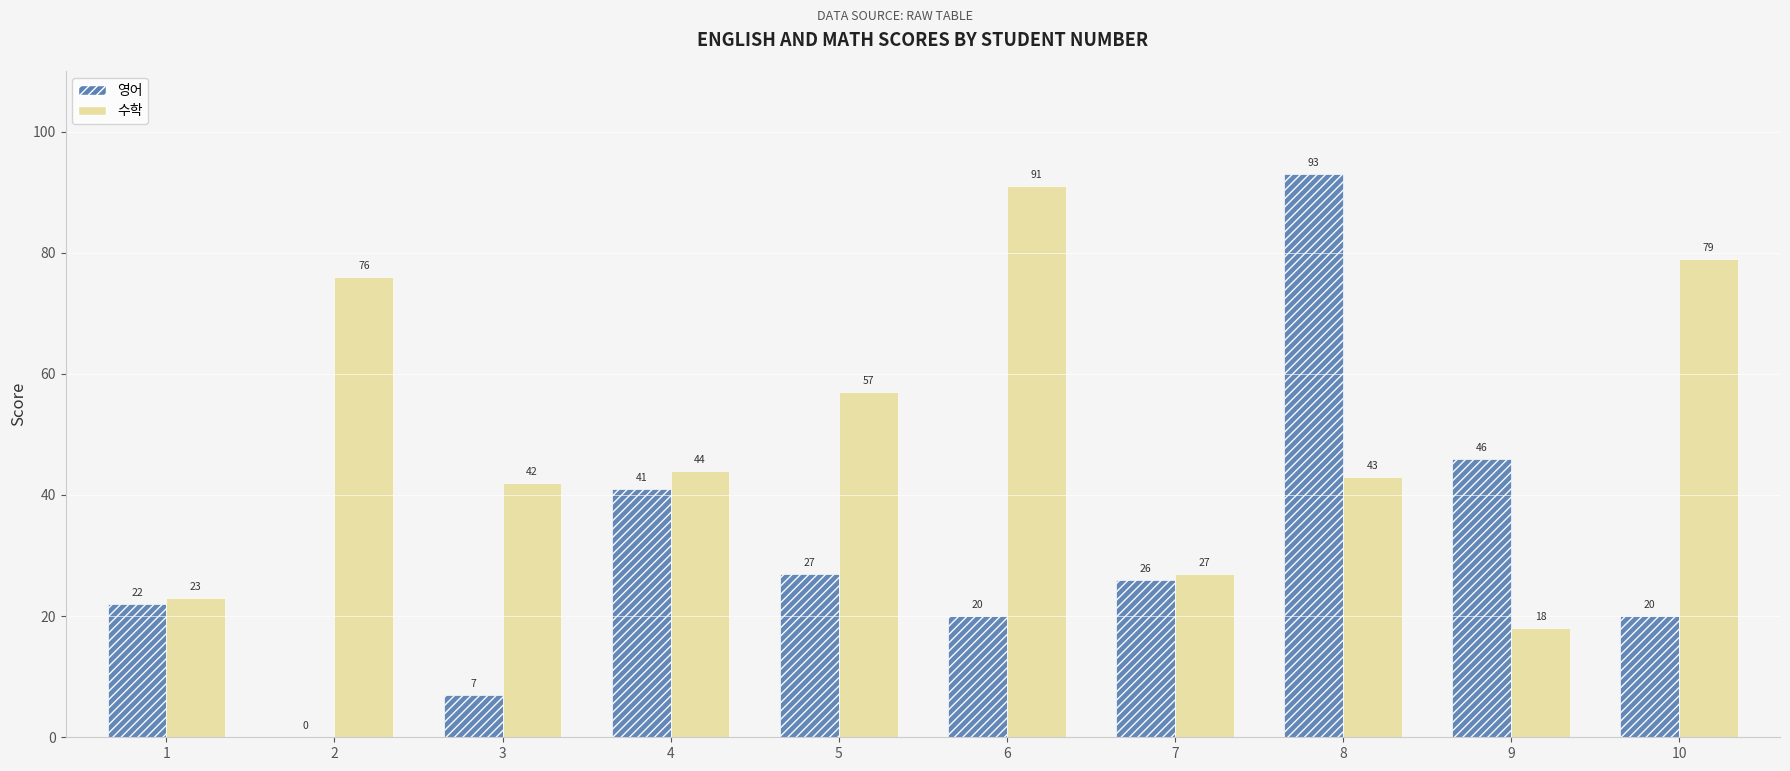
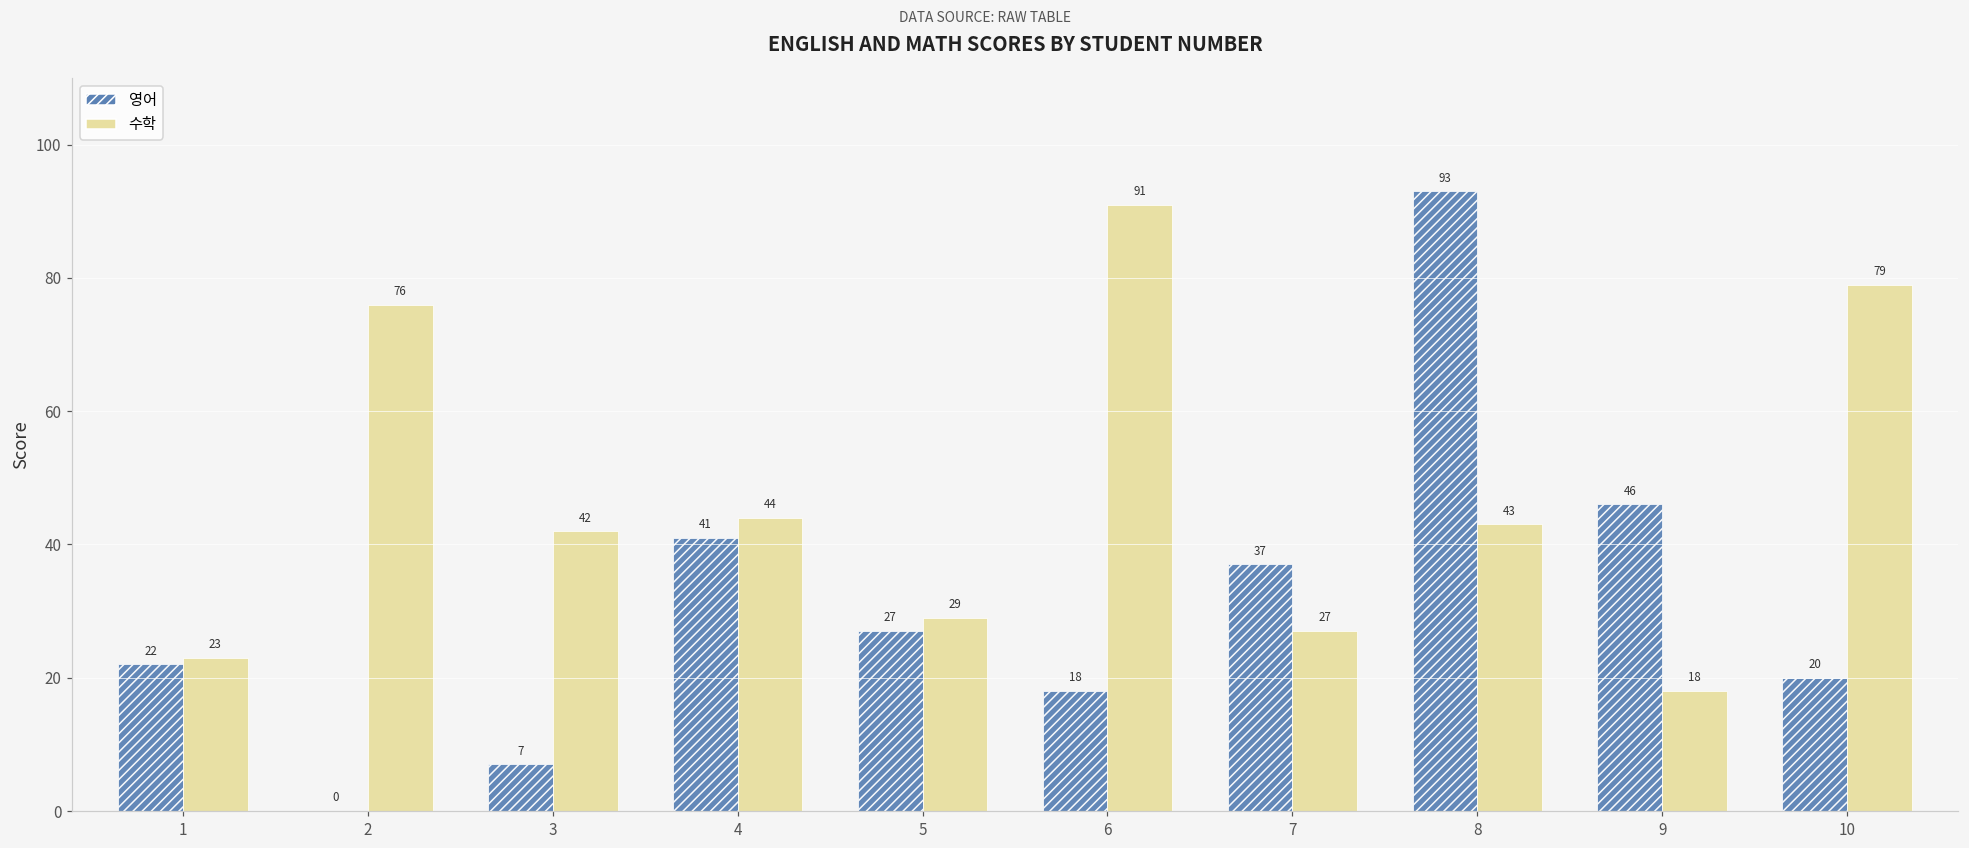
  {
    "영어": {
      "1": 22,
      "2": 0,
      "3": 7,
      "4": 41,
      "5": 27,
-     "6": 20,
-     "7": 26,
+     "6": 18,
+     "7": 37,
      "8": 93,
      "9": 46,
      "10": 20
    },
    "수학": {
      "1": 23,
      "2": 76,
      "3": 42,
      "4": 44,
-     "5": 57,
+     "5": 29,
      "6": 91,
      "7": 27,
      "8": 43,
      "9": 18,
      "10": 79
    }
  }
